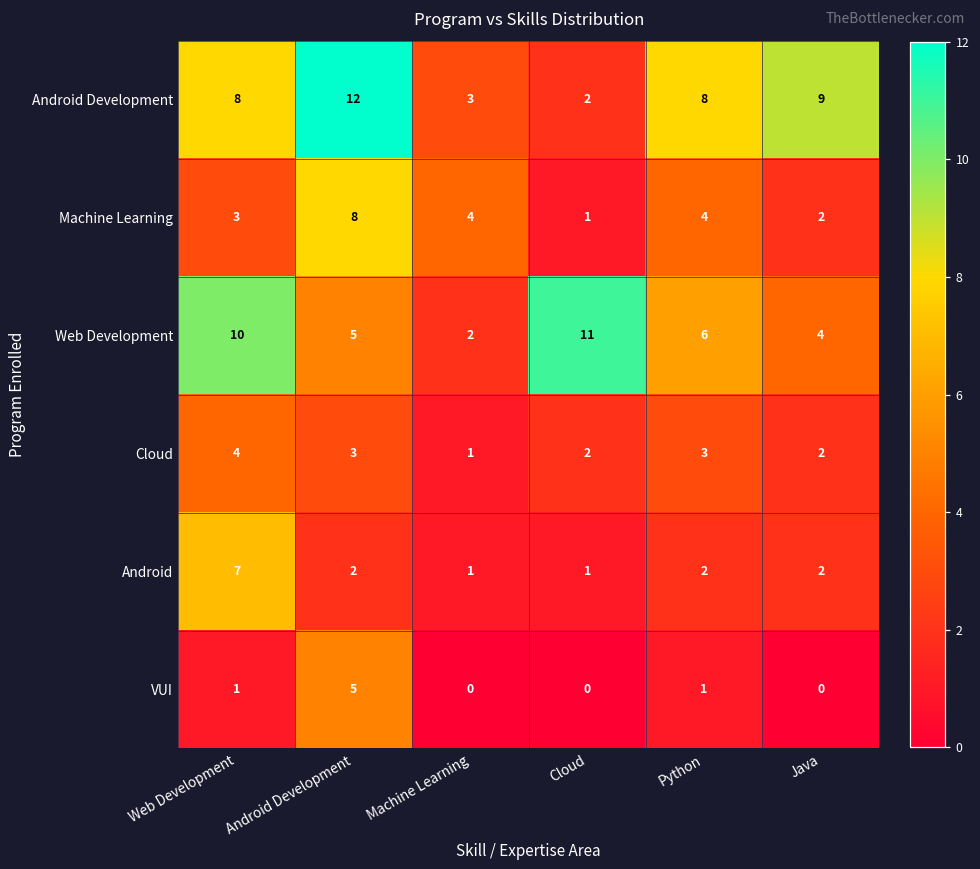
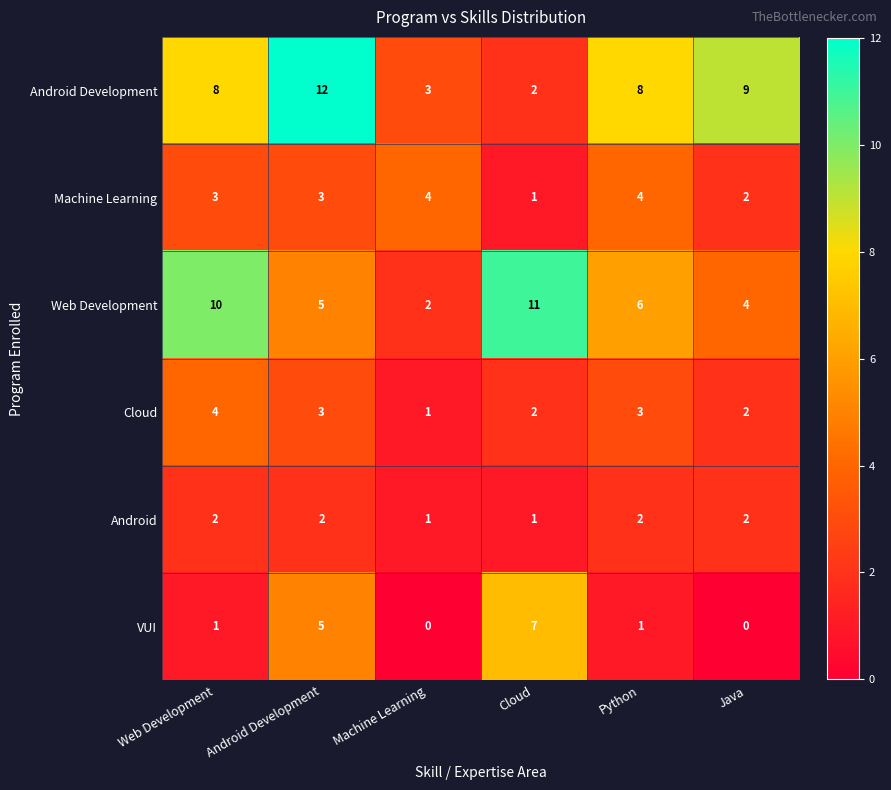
  {
    "Android Development": {
      "Web Development": 8,
      "Android Development": 12,
      "Machine Learning": 3,
      "Cloud": 2,
      "Python": 8,
      "Java": 9
    },
    "Machine Learning": {
      "Web Development": 3,
-     "Android Development": 8,
+     "Android Development": 3,
      "Machine Learning": 4,
      "Cloud": 1,
      "Python": 4,
      "Java": 2
    },
    "Web Development": {
      "Web Development": 10,
      "Android Development": 5,
      "Machine Learning": 2,
      "Cloud": 11,
      "Python": 6,
      "Java": 4
    },
    "Cloud": {
      "Web Development": 4,
      "Android Development": 3,
      "Machine Learning": 1,
      "Cloud": 2,
      "Python": 3,
      "Java": 2
    },
    "Android": {
-     "Web Development": 7,
+     "Web Development": 2,
      "Android Development": 2,
      "Machine Learning": 1,
      "Cloud": 1,
      "Python": 2,
      "Java": 2
    },
    "VUI": {
      "Web Development": 1,
      "Android Development": 5,
      "Machine Learning": 0,
-     "Cloud": 0,
+     "Cloud": 7,
      "Python": 1,
      "Java": 0
    }
  }
